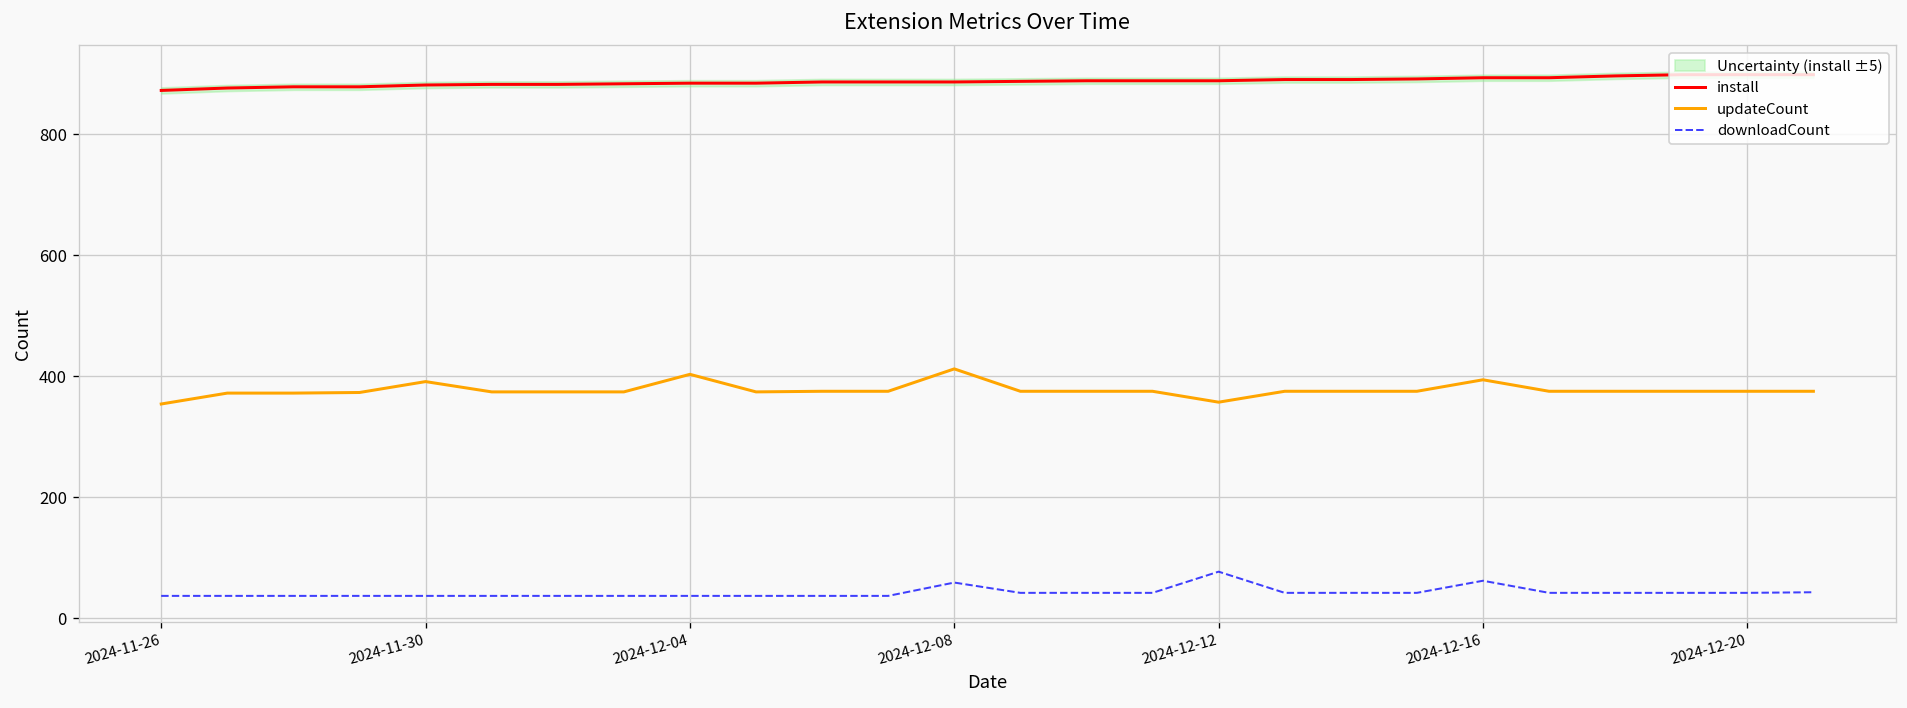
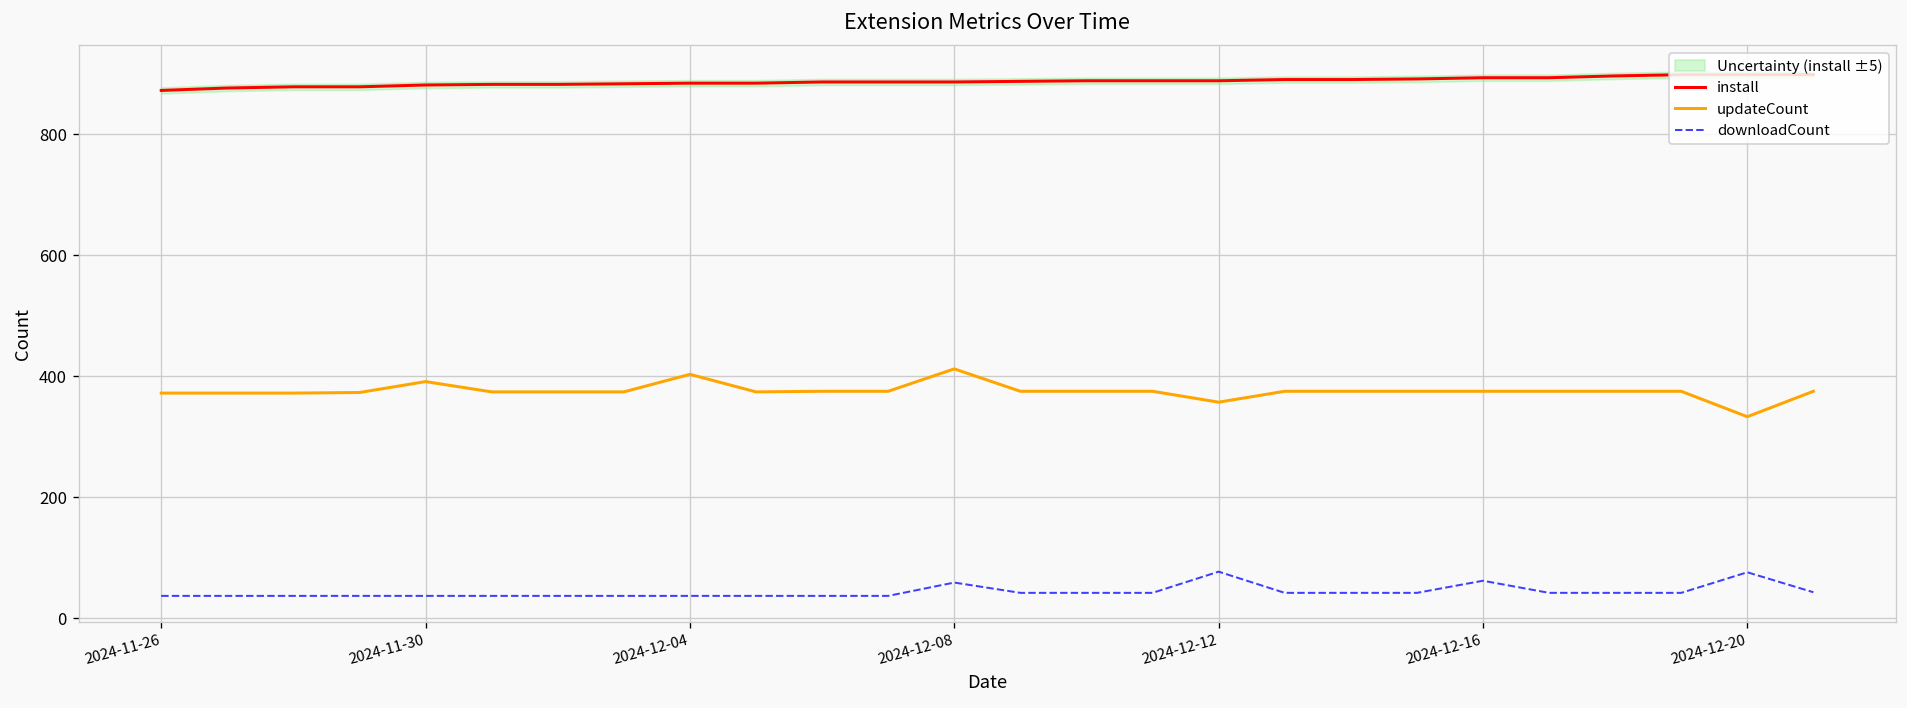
  {
    "install": {
      "2024-11-26": 870
    },
    "updateCount": {
-     "2024-11-26": 350,
+     "2024-11-26": 370,
      "2024-11-30": 390,
      "2024-12-04": 400,
      "2024-12-08": 410,
      "2024-12-12": 360,
-     "2024-12-16": 390,
-     "2024-12-20": 380
+     "2024-12-16": 380,
+     "2024-12-20": 330
    },
    "downloadCount": {
      "2024-11-26": 40,
      "2024-11-30": 40,
      "2024-12-04": 40,
      "2024-12-08": 60,
      "2024-12-12": 80,
      "2024-12-16": 60,
-     "2024-12-20": 40
+     "2024-12-20": 80
    }
  }
